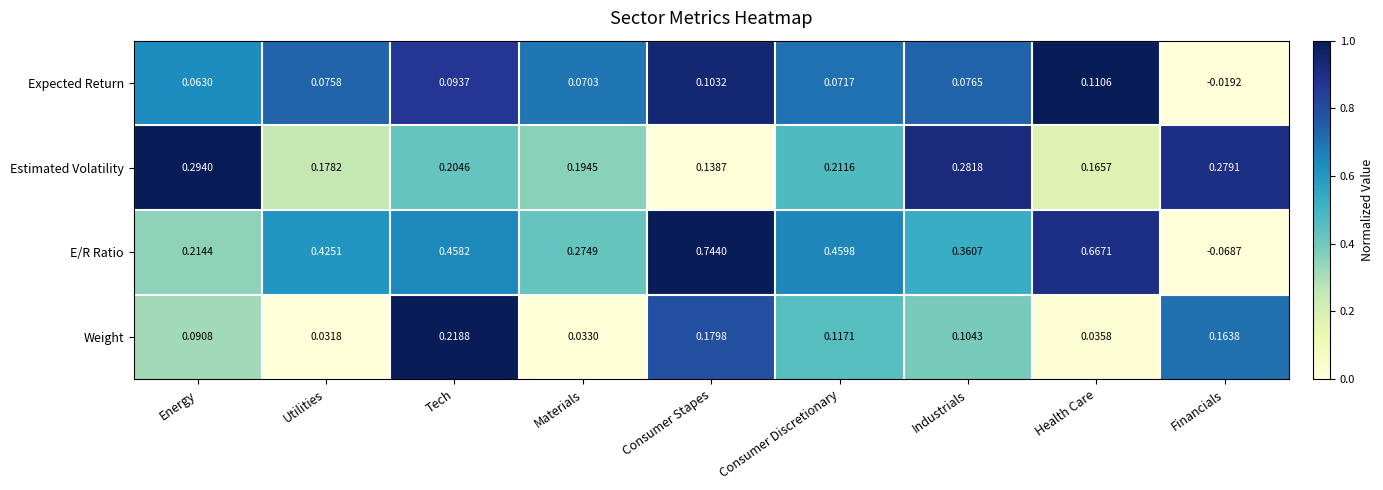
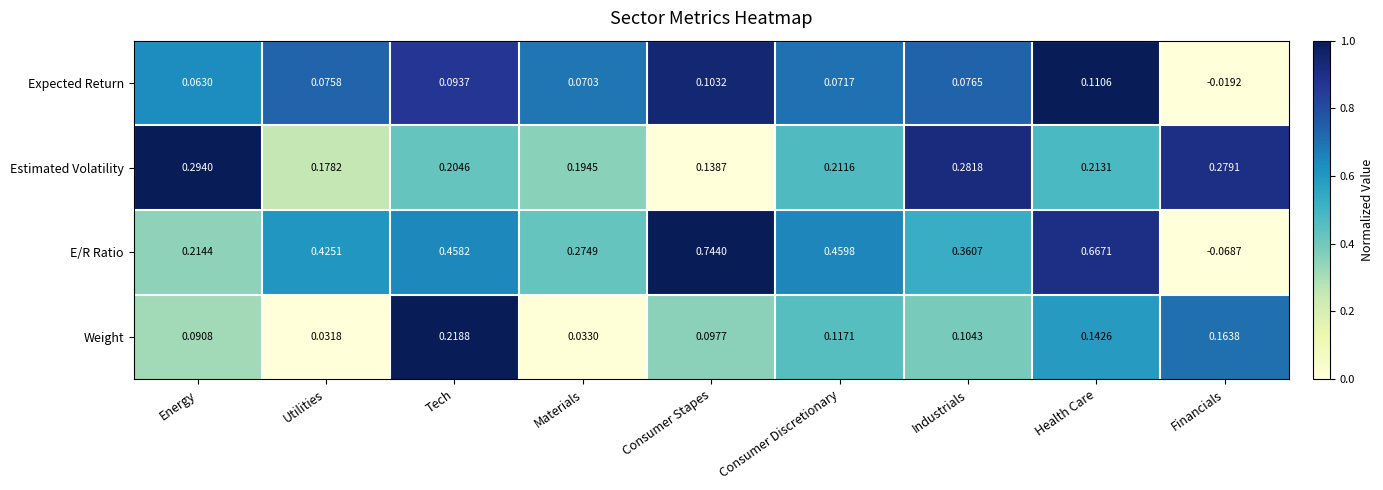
  {
    "Expected Return": {
      "Energy": 0.0630,
      "Utilities": 0.0758,
      "Tech": 0.0937,
      "Materials": 0.0703,
      "Consumer Stapes": 0.1032,
      "Consumer Discretionary": 0.0717,
      "Industrials": 0.0765,
      "Health Care": 0.1106,
      "Financials": -0.0192
    },
    "Estimated Volatility": {
      "Energy": 0.2940,
      "Utilities": 0.1782,
      "Tech": 0.2046,
      "Materials": 0.1945,
      "Consumer Stapes": 0.1387,
      "Consumer Discretionary": 0.2116,
      "Industrials": 0.2818,
-     "Health Care": 0.1657,
+     "Health Care": 0.2131,
      "Financials": 0.2791
    },
    "E/R Ratio": {
      "Energy": 0.2144,
      "Utilities": 0.4251,
      "Tech": 0.4582,
      "Materials": 0.2749,
      "Consumer Stapes": 0.7440,
      "Consumer Discretionary": 0.4598,
      "Industrials": 0.3607,
      "Health Care": 0.6671,
      "Financials": -0.0687
    },
    "Weight": {
      "Energy": 0.0908,
      "Utilities": 0.0318,
      "Tech": 0.2188,
      "Materials": 0.0330,
-     "Consumer Stapes": 0.1798,
+     "Consumer Stapes": 0.0977,
      "Consumer Discretionary": 0.1171,
      "Industrials": 0.1043,
-     "Health Care": 0.0358,
+     "Health Care": 0.1426,
      "Financials": 0.1638
    }
  }
